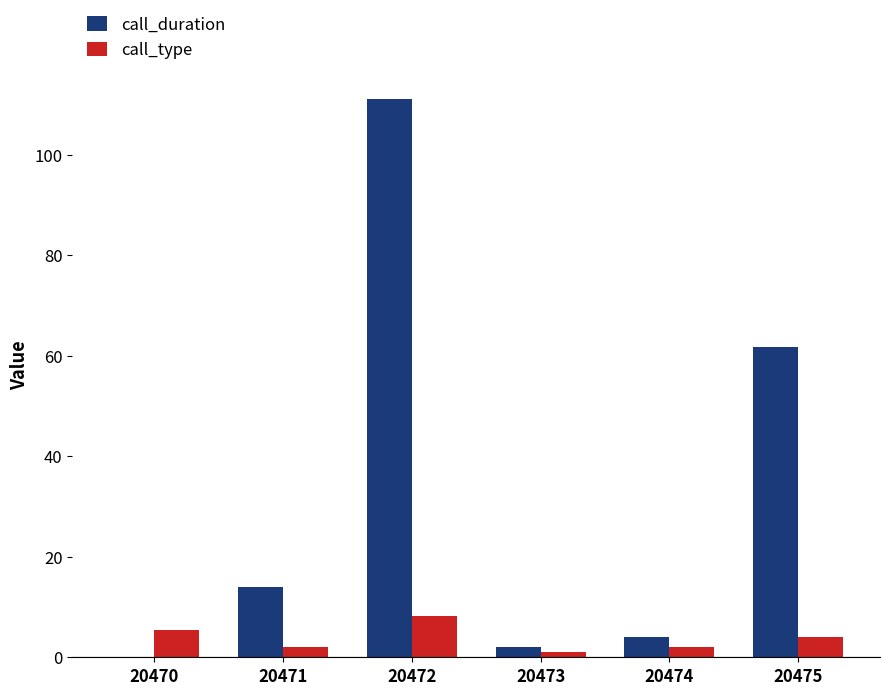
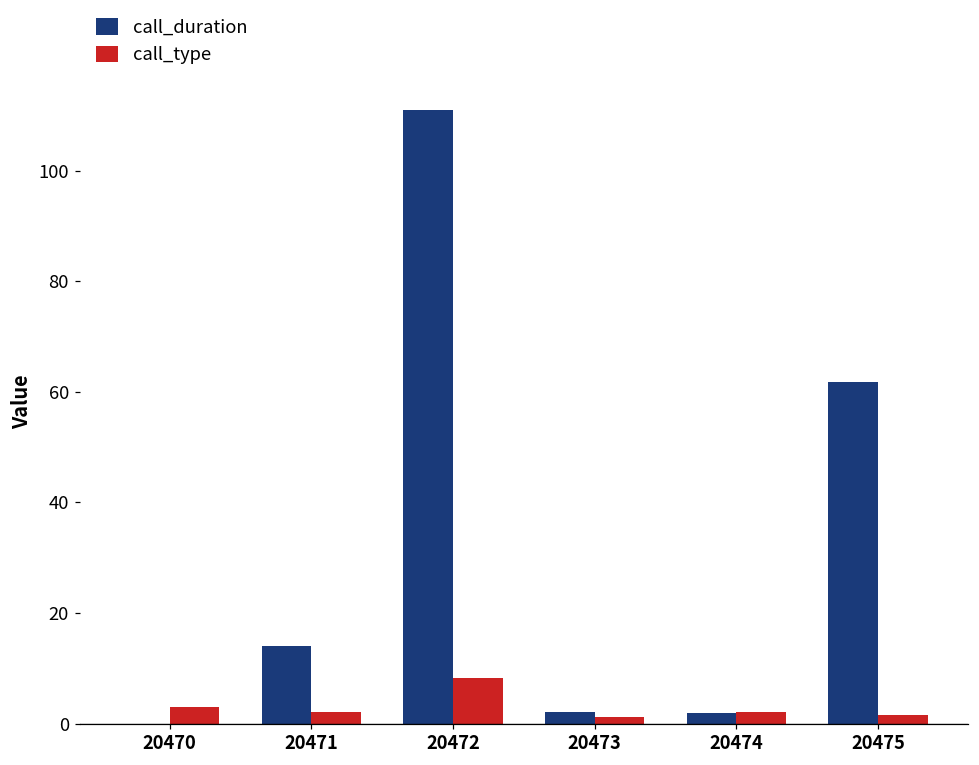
  {
    "call_duration": {
      "20470": 0,
      "20471": 14,
      "20472": 111,
      "20473": 2,
-     "20474": 4,
+     "20474": 2,
      "20475": 62
    },
    "call_type": {
-     "20470": 6,
+     "20470": 3,
      "20471": 2,
      "20472": 8,
      "20473": 1,
      "20474": 2,
-     "20475": 4
+     "20475": 2
    }
  }
